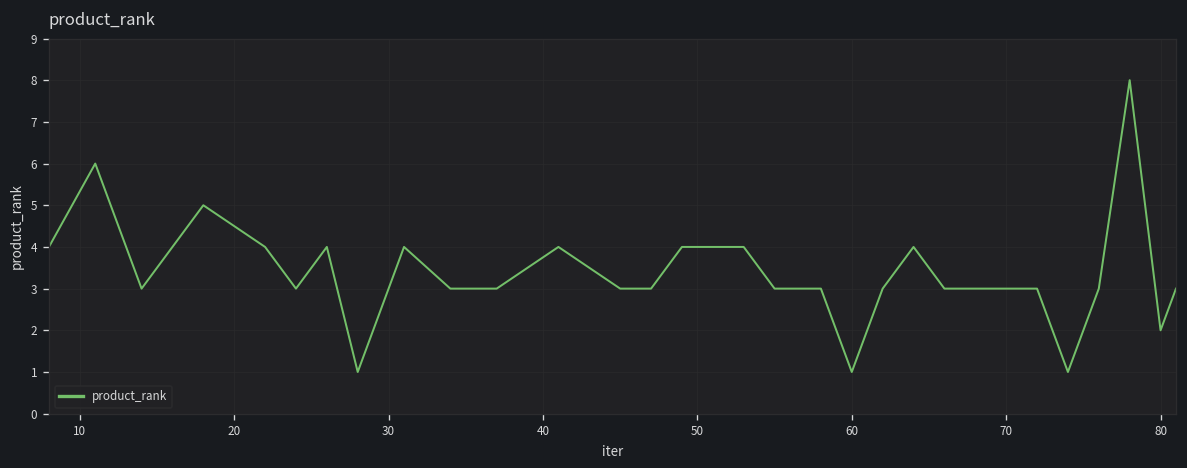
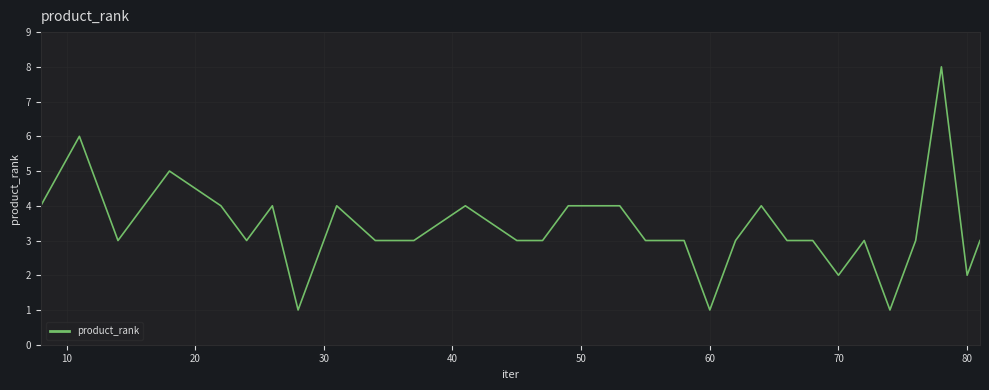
  {
    "60": 1,
-   "70": 3,
+   "70": 2,
    "80": 2
  }
